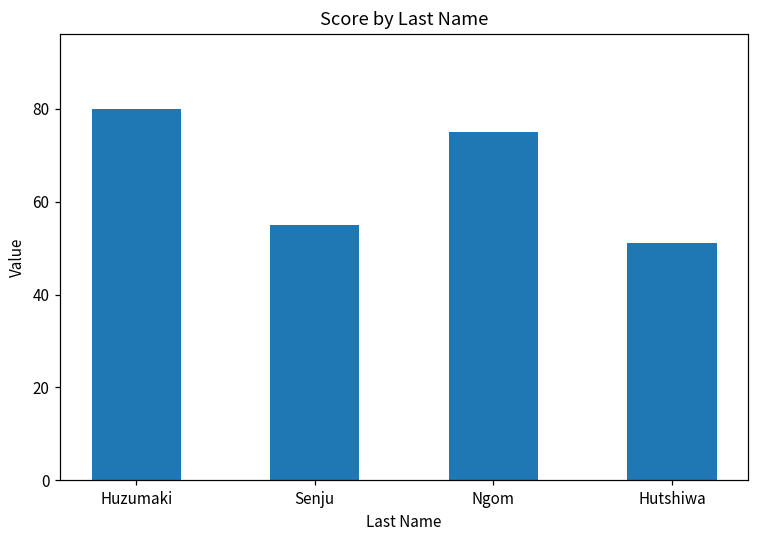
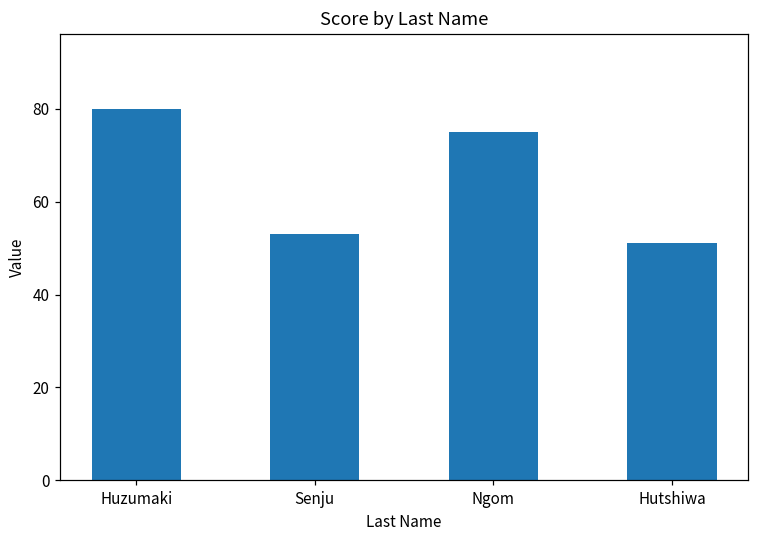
  {
    "Huzumaki": 80,
-   "Senju": 55,
+   "Senju": 53,
    "Ngom": 75,
    "Hutshiwa": 51
  }
